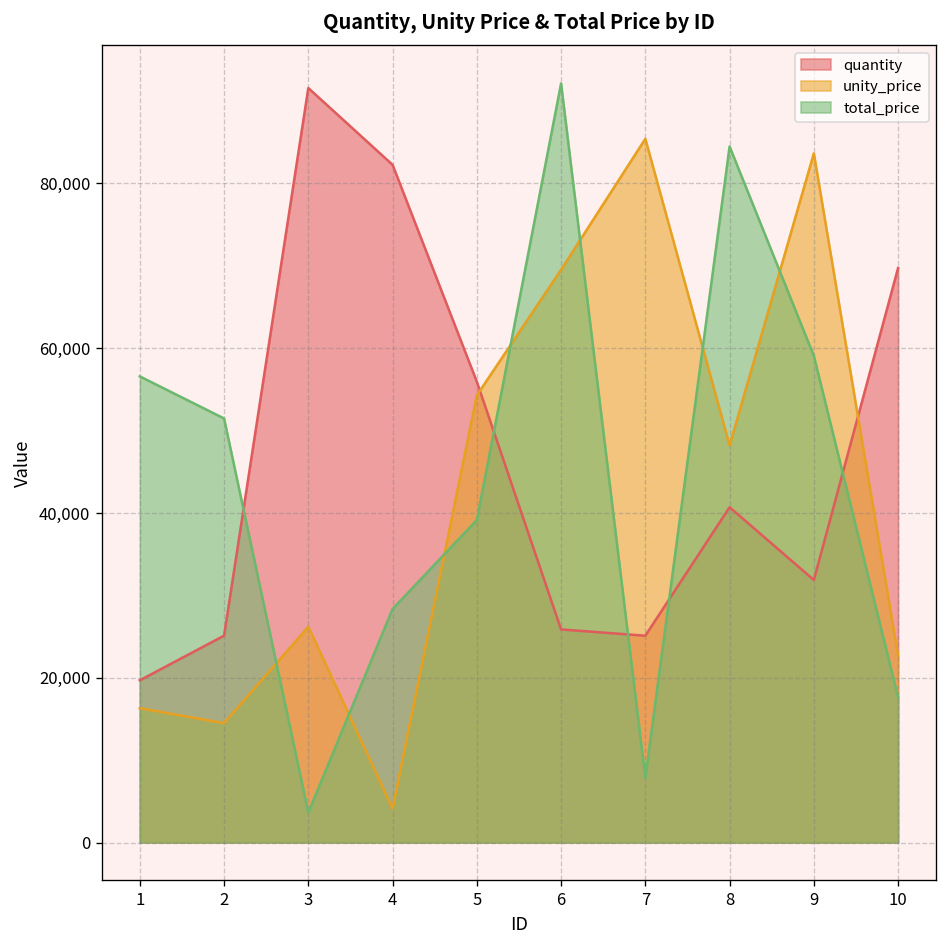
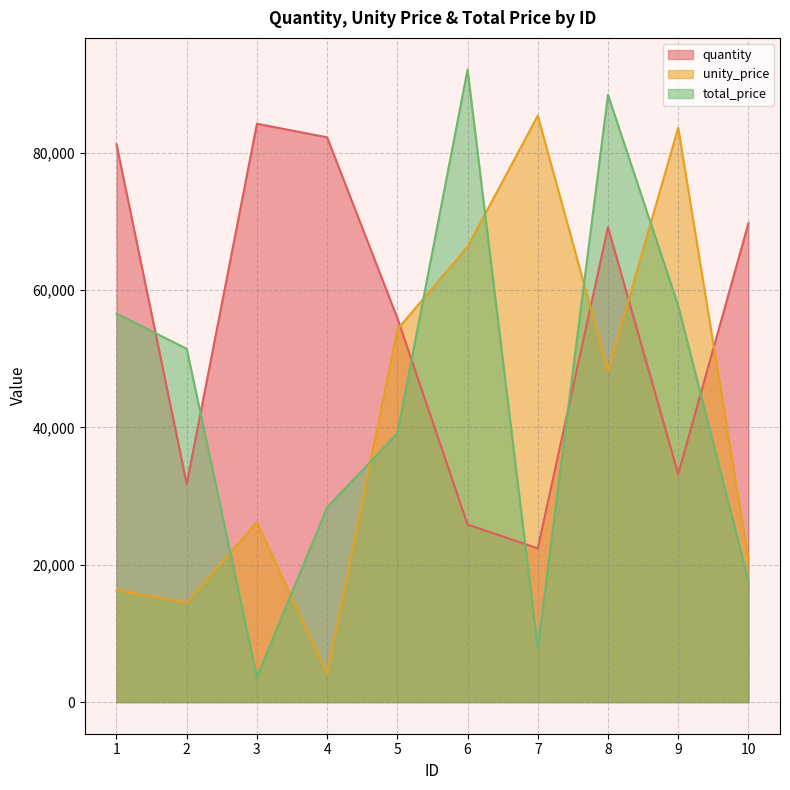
  {
    "quantity": {
-     "1": "20,000",
-     "2": "25,000",
-     "3": "92,000",
+     "1": "81,000",
+     "2": "32,000",
+     "3": "84,000",
      "4": "82,000",
      "5": "56,000",
      "6": "26,000",
-     "7": "25,000",
-     "8": "41,000",
-     "9": "32,000",
+     "7": "22,000",
+     "8": "69,000",
+     "9": "33,000",
      "10": "70,000"
    },
    "unity_price": {
      "1": "16,000",
      "2": "14,000",
      "3": "26,000",
      "4": "4,000",
      "5": "54,000",
-     "6": "70,000",
+     "6": "66,000",
      "7": "85,000",
      "8": "48,000",
      "9": "84,000",
-     "10": "23,000"
+     "10": "21,000"
    },
    "total_price": {
      "1": "57,000",
      "2": "51,000",
      "3": "4,000",
      "4": "28,000",
      "5": "39,000",
      "6": "92,000",
      "7": "8,000",
-     "8": "84,000",
-     "9": "59,000",
+     "8": "88,000",
+     "9": "58,000",
      "10": "18,000"
    }
  }
